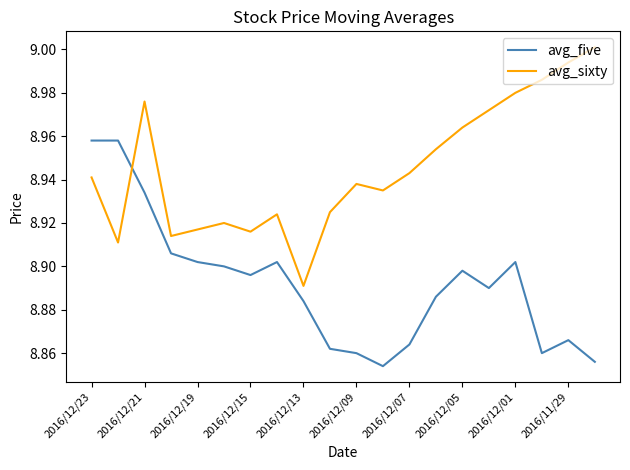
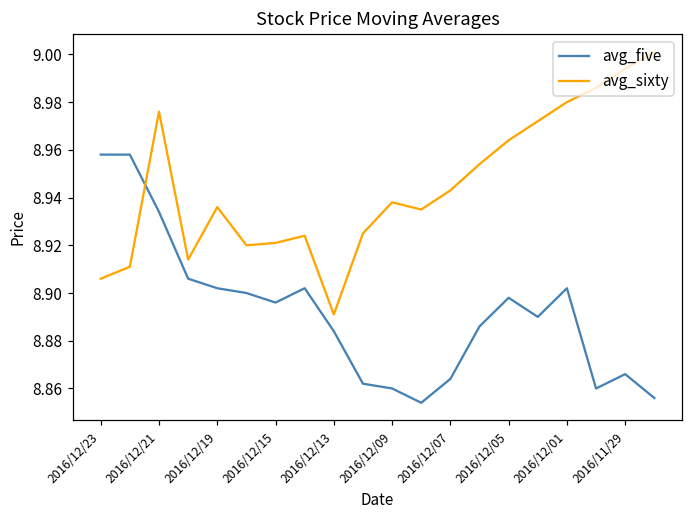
  {
    "avg_five": {
      "2016/12/23": 8.958,
      "2016/12/21": 8.934,
      "2016/12/19": 8.902,
      "2016/12/15": 8.896,
      "2016/12/13": 8.884,
      "2016/12/09": 8.860,
      "2016/12/07": 8.864,
      "2016/12/05": 8.898,
      "2016/12/01": 8.902,
      "2016/11/29": 8.866
    },
    "avg_sixty": {
-     "2016/12/23": 8.941,
+     "2016/12/23": 8.906,
      "2016/12/21": 8.976,
-     "2016/12/19": 8.917,
-     "2016/12/15": 8.916,
+     "2016/12/19": 8.936,
+     "2016/12/15": 8.921,
      "2016/12/13": 8.891,
      "2016/12/09": 8.938,
      "2016/12/07": 8.943,
      "2016/12/05": 8.964,
      "2016/12/01": 8.980
    }
  }
